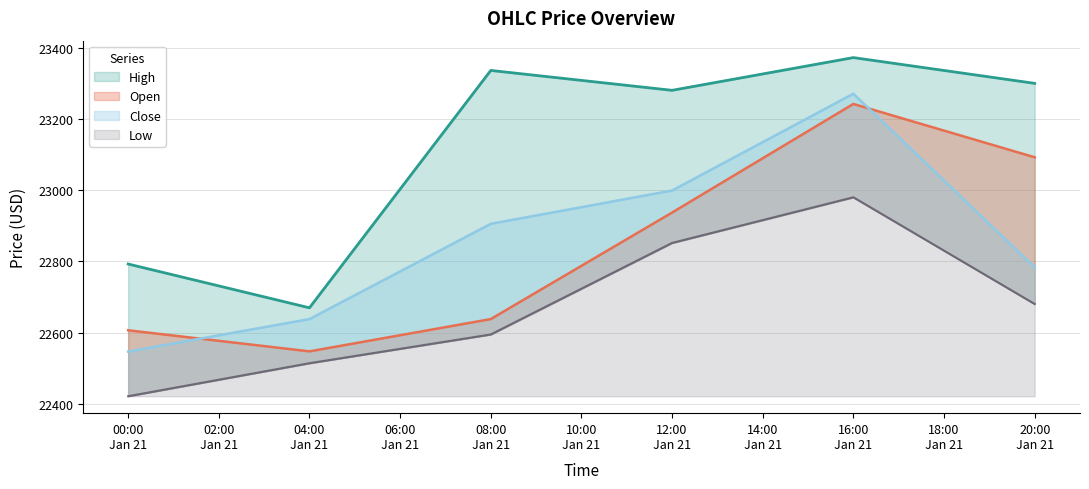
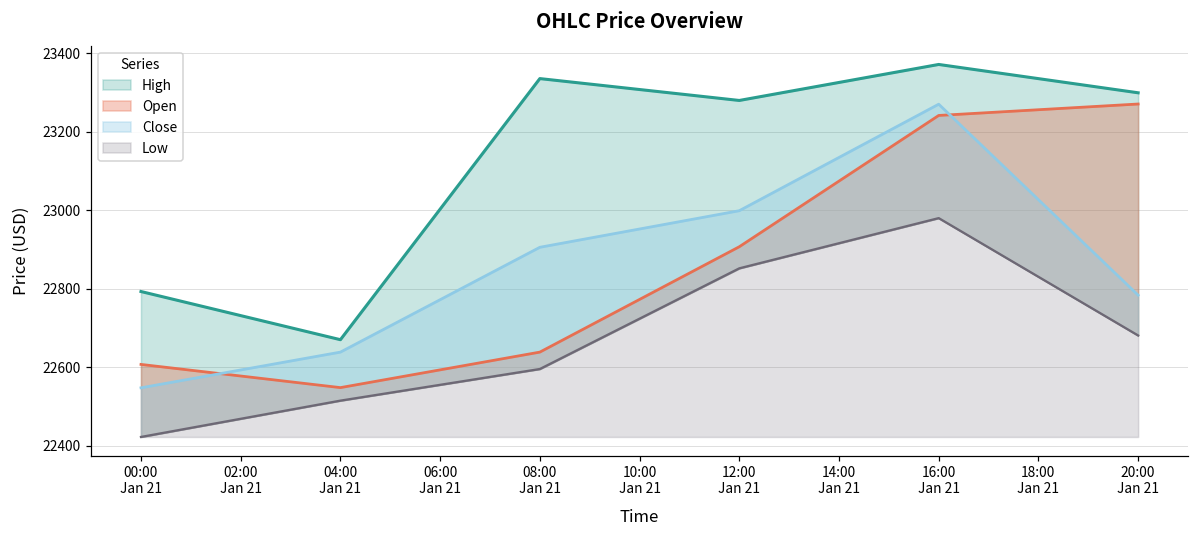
  {
    "Open": {
      "00:00 Jan 21": 22610,
      "04:00 Jan 21": 22550,
      "08:00 Jan 21": 22640,
-     "12:00 Jan 21": 22940,
+     "12:00 Jan 21": 22910,
      "16:00 Jan 21": 23240,
-     "20:00 Jan 21": 23090
+     "20:00 Jan 21": 23270
    }
  }
